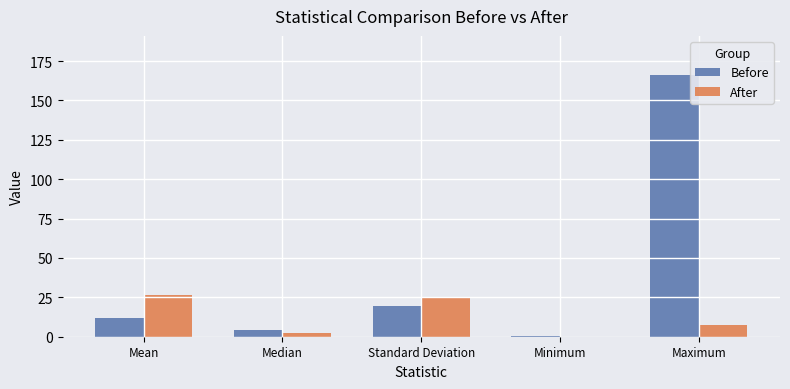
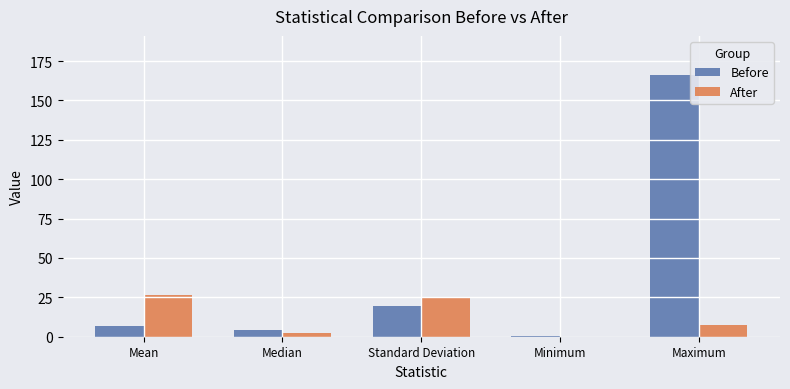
  {
    "Before": {
-     "Mean": 12,
+     "Mean": 7,
      "Median": 4,
      "Standard Deviation": 20,
      "Maximum": 166
    },
    "After": {
      "Mean": 27,
      "Median": 2,
      "Standard Deviation": 25,
      "Minimum": 0,
      "Maximum": 8
    }
  }
